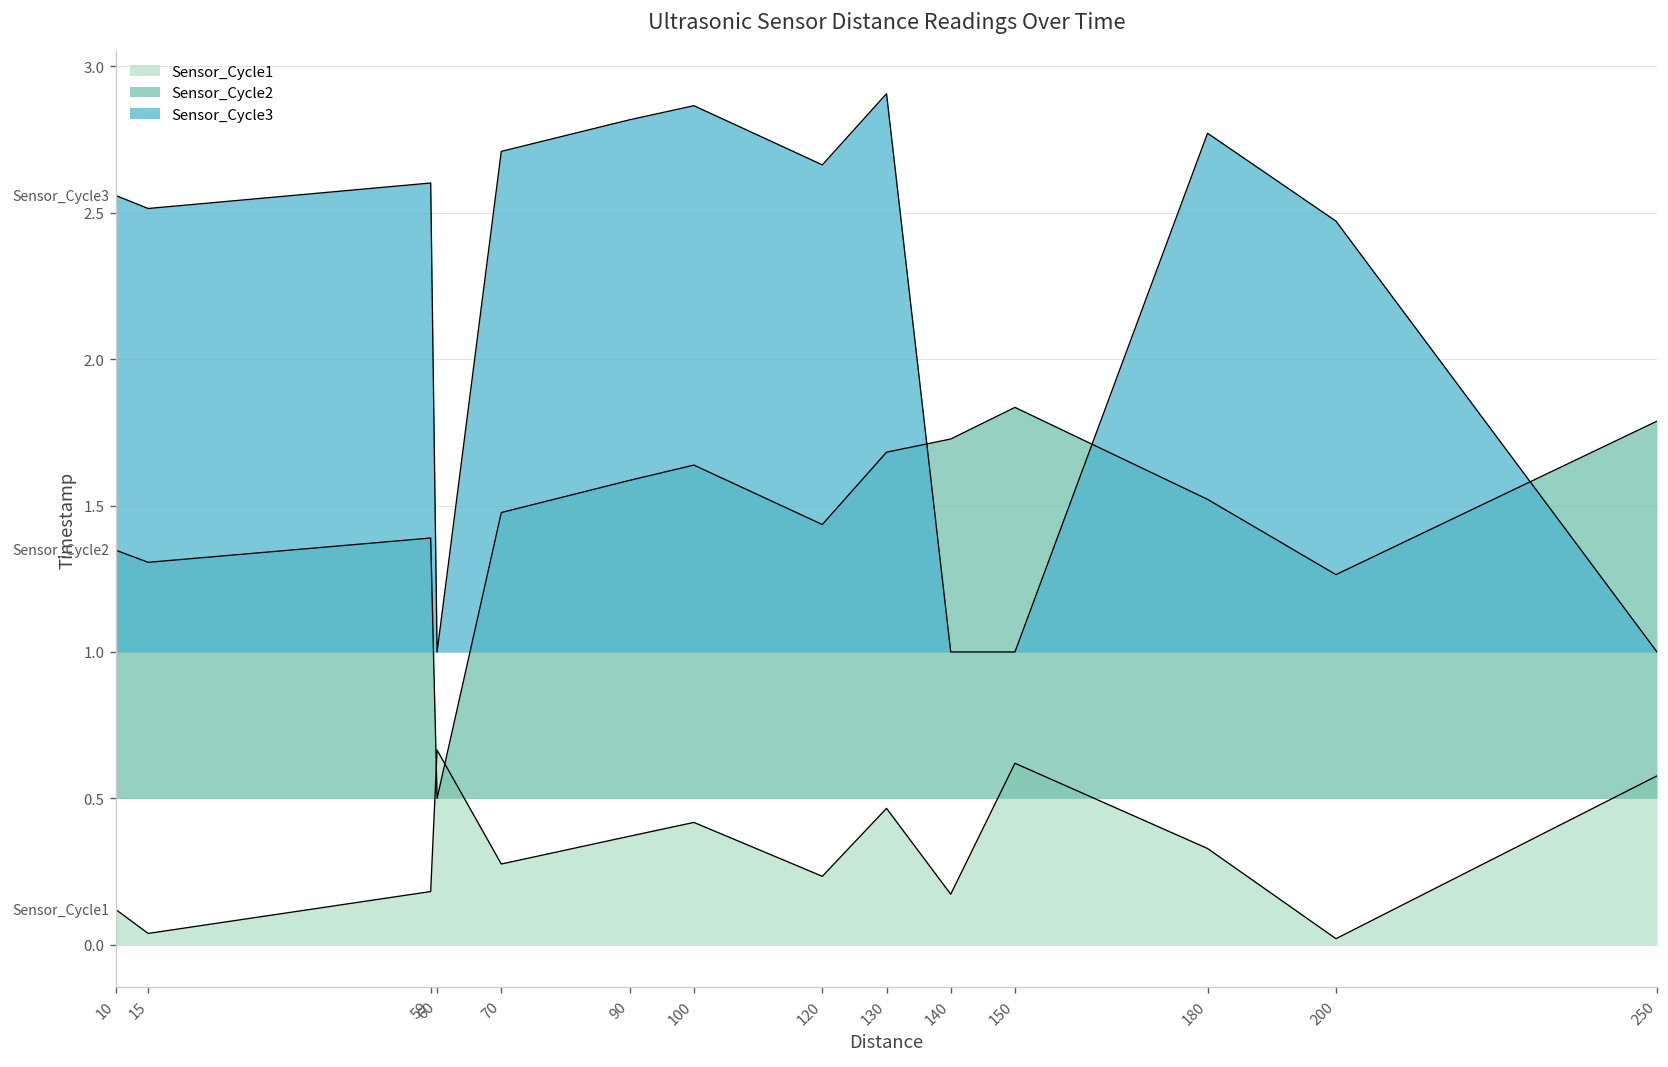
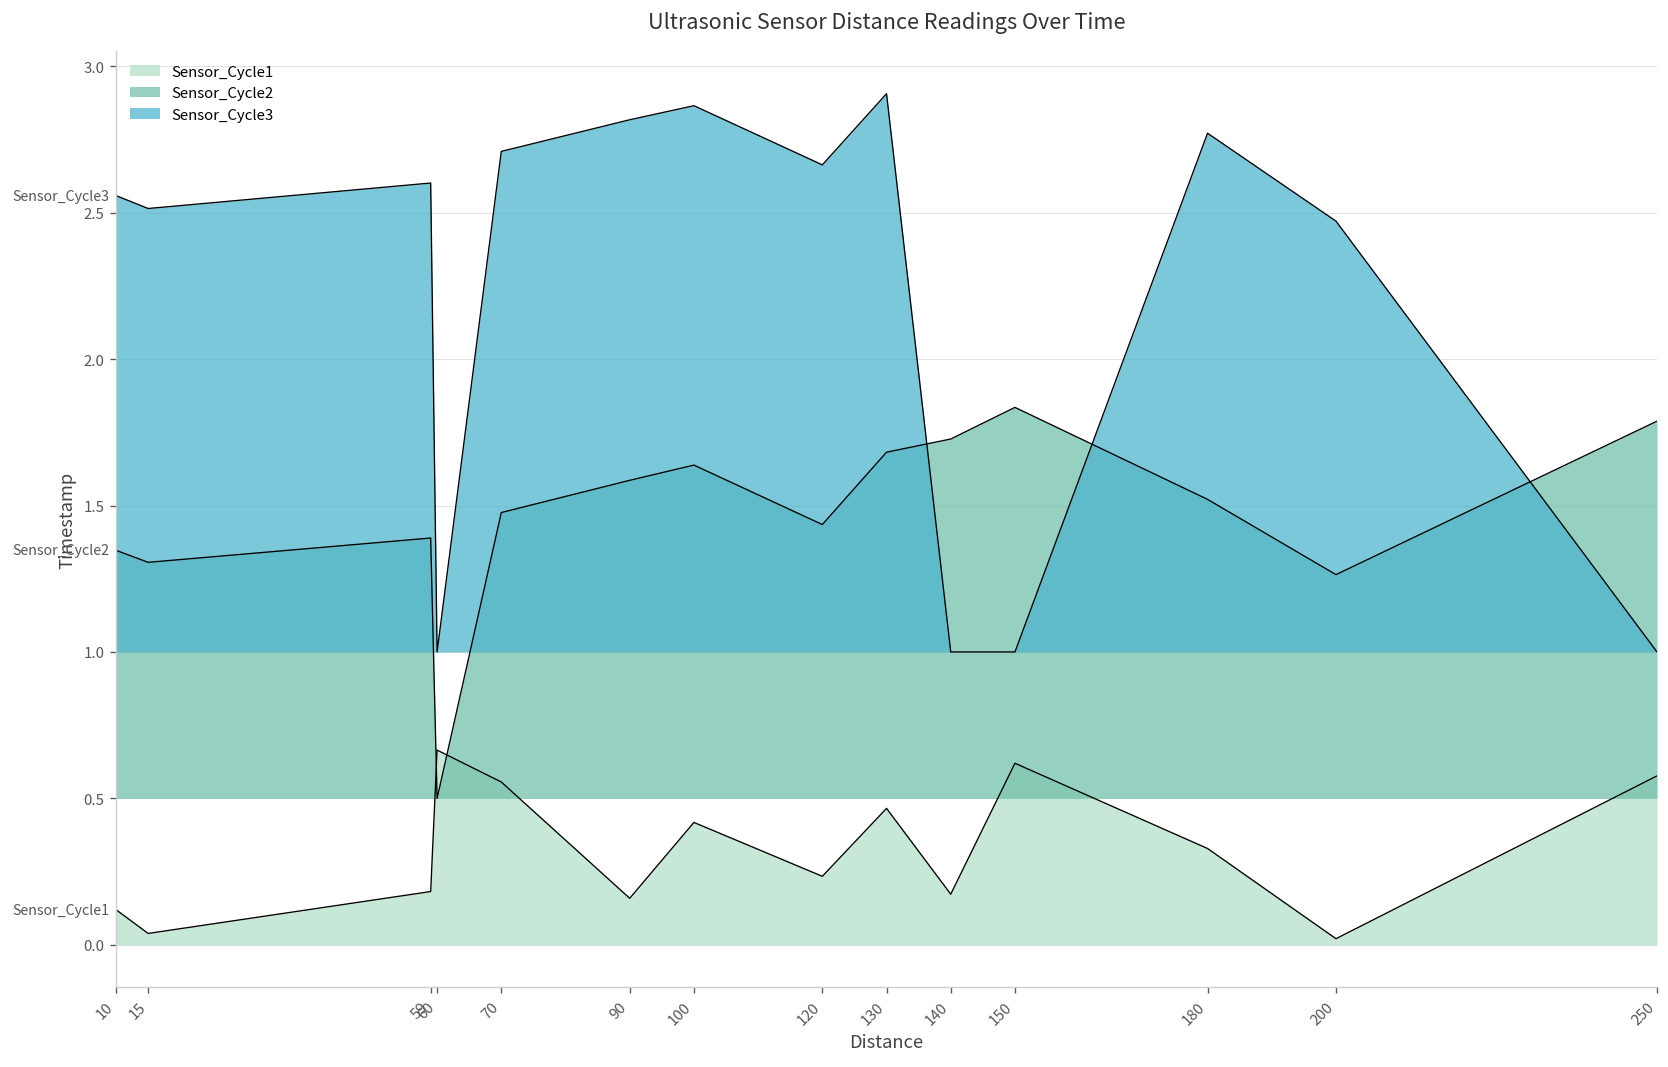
  {
    "Sensor_Cycle1": {
      "10": 0.12,
      "15": 0.04,
      "59": 0.18,
      "60": 0.67,
-     "70": 0.28,
-     "90": 0.37,
+     "70": 0.56,
+     "90": 0.16,
      "100": 0.42,
      "120": 0.23,
      "130": 0.47,
      "140": 0.17,
      "150": 0.62,
      "180": 0.33,
      "200": 0.02,
      "250": 0.58
    }
  }
